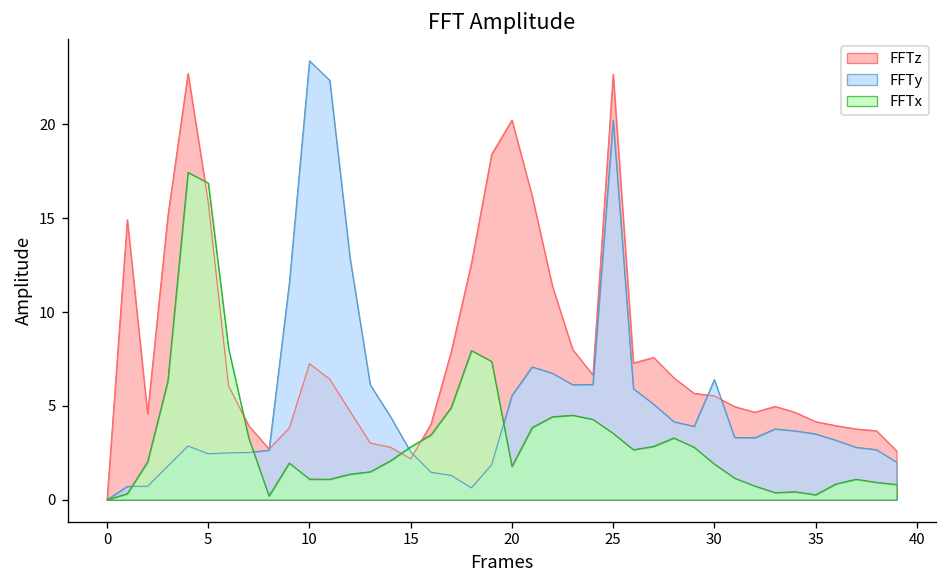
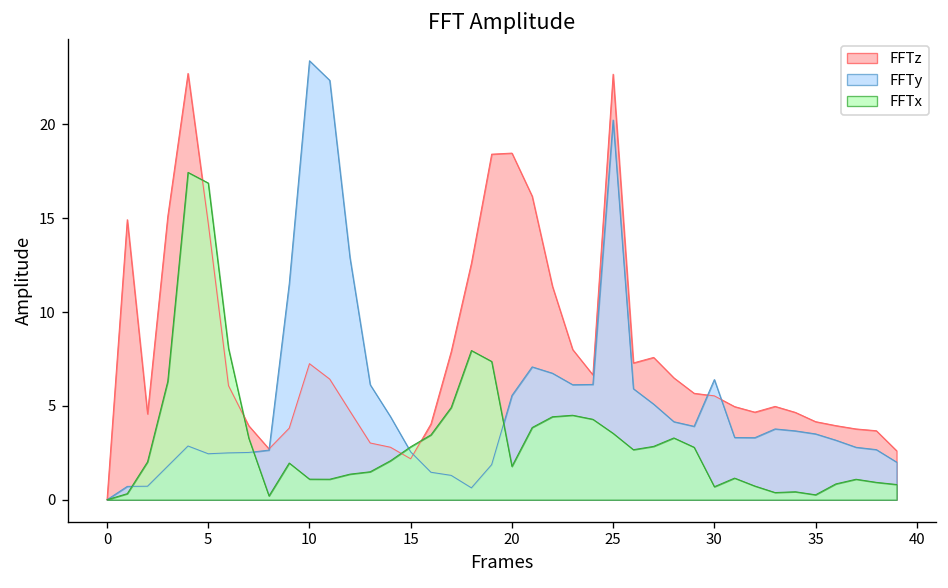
  {
    "FFTz": {
-     "5": 15.8,
+     "5": 14.7,
      "10": 7.2,
      "15": 2.2,
-     "20": 20.2,
+     "20": 18.5,
      "25": 22.7,
      "30": 5.5,
      "35": 4.2
    },
    "FFTy": {
      "5": 2.4,
      "10": 23.4,
      "15": 2.5,
      "20": 5.6,
      "25": 20.2,
      "30": 6.4,
      "35": 3.5
    },
    "FFTx": {
      "5": 16.9,
      "10": 1.1,
      "15": 2.8,
      "20": 1.8,
      "25": 3.5,
-     "30": 1.9,
+     "30": 0.7,
      "35": 0.3
    }
  }
